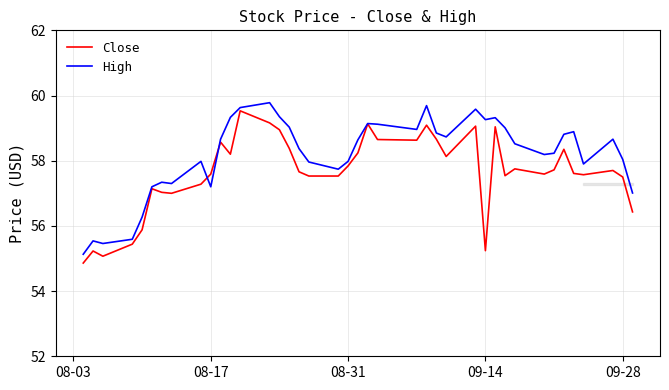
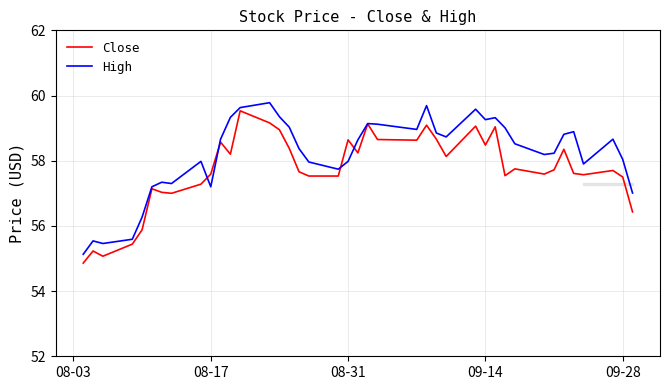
  {
    "Close": {
      "08-17": 57.6,
-     "08-31": 57.8,
-     "09-14": 55.2,
+     "08-31": 58.6,
+     "09-14": 58.5,
      "09-28": 57.5
    },
    "High": {
      "08-17": 57.2,
      "08-31": 58.0,
      "09-14": 59.3,
      "09-28": 58.0
    }
  }
